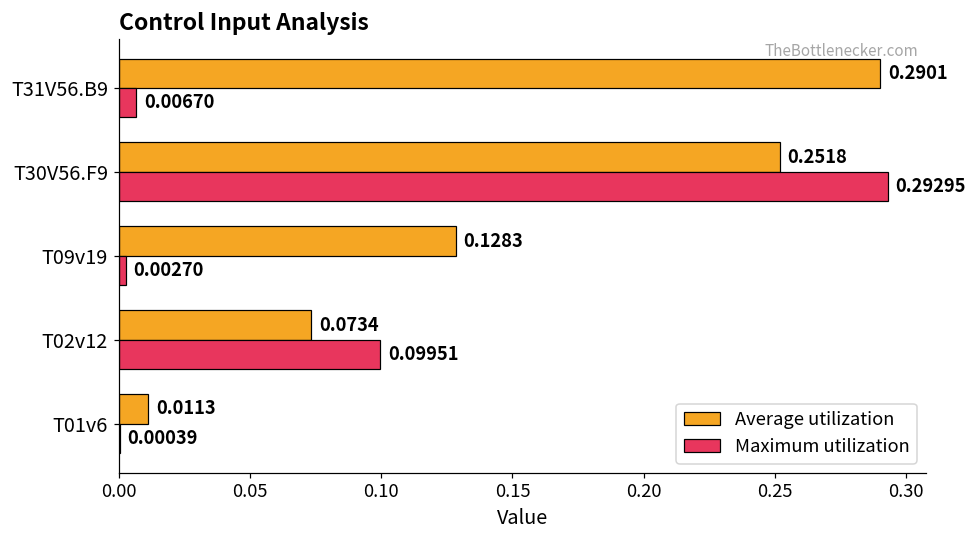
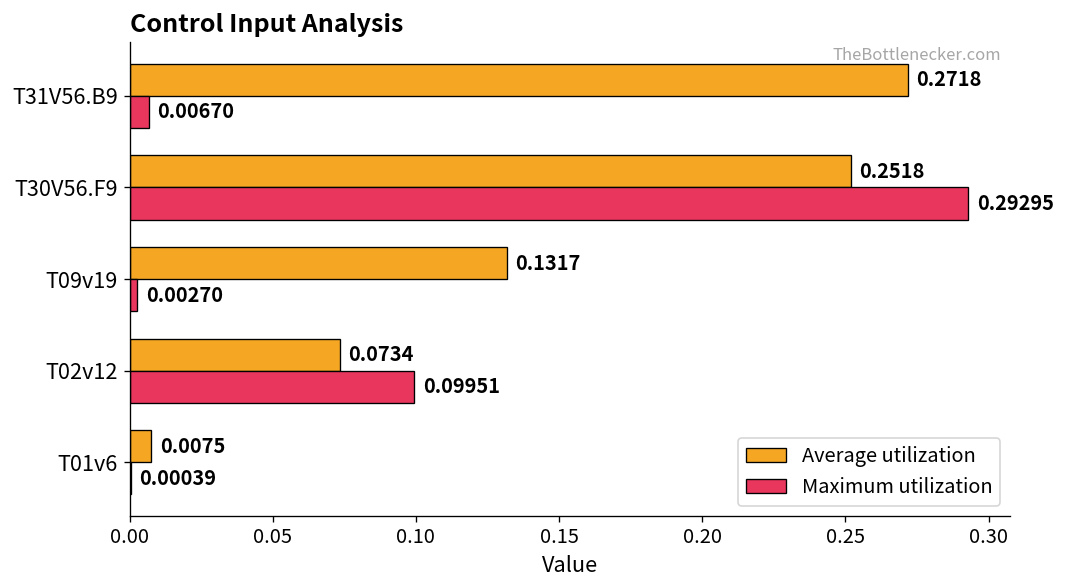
  {
    "Average utilization": {
-     "T31V56.B9": 0.2901,
+     "T31V56.B9": 0.2718,
      "T30V56.F9": 0.2518,
-     "T09v19": 0.1283,
+     "T09v19": 0.1317,
      "T02v12": 0.0734,
-     "T01v6": 0.0113
+     "T01v6": 0.0075
    },
    "Maximum utilization": {
      "T31V56.B9": 0.00670,
      "T30V56.F9": 0.29295,
      "T09v19": 0.00270,
      "T02v12": 0.09951,
      "T01v6": 0.00039
    }
  }
